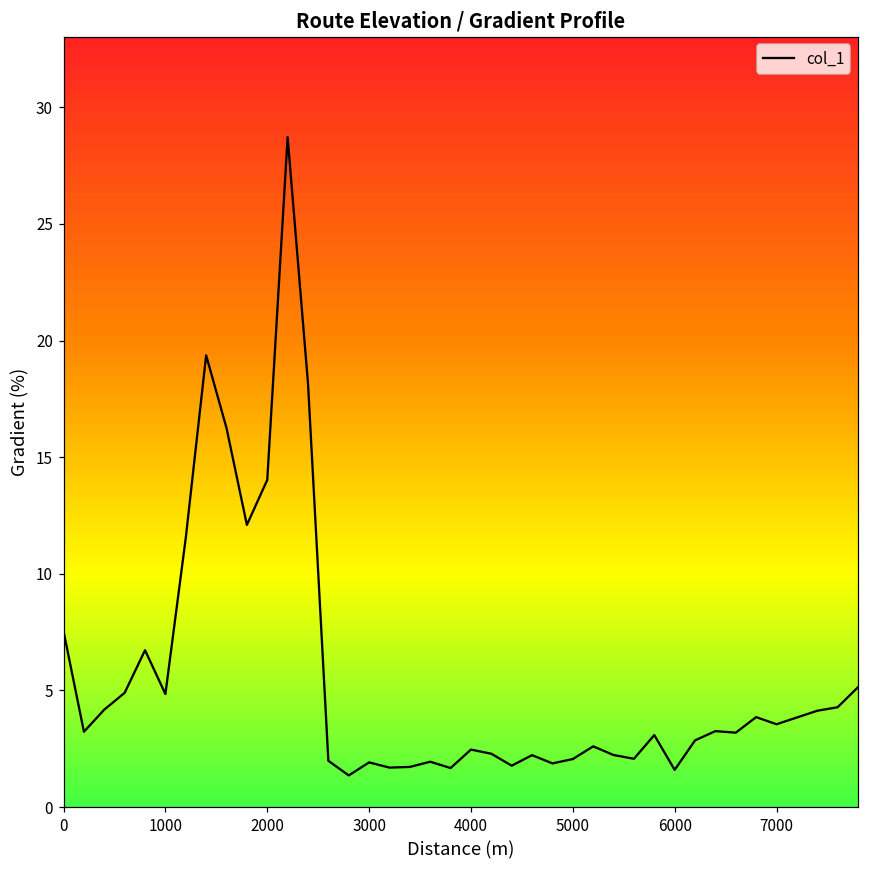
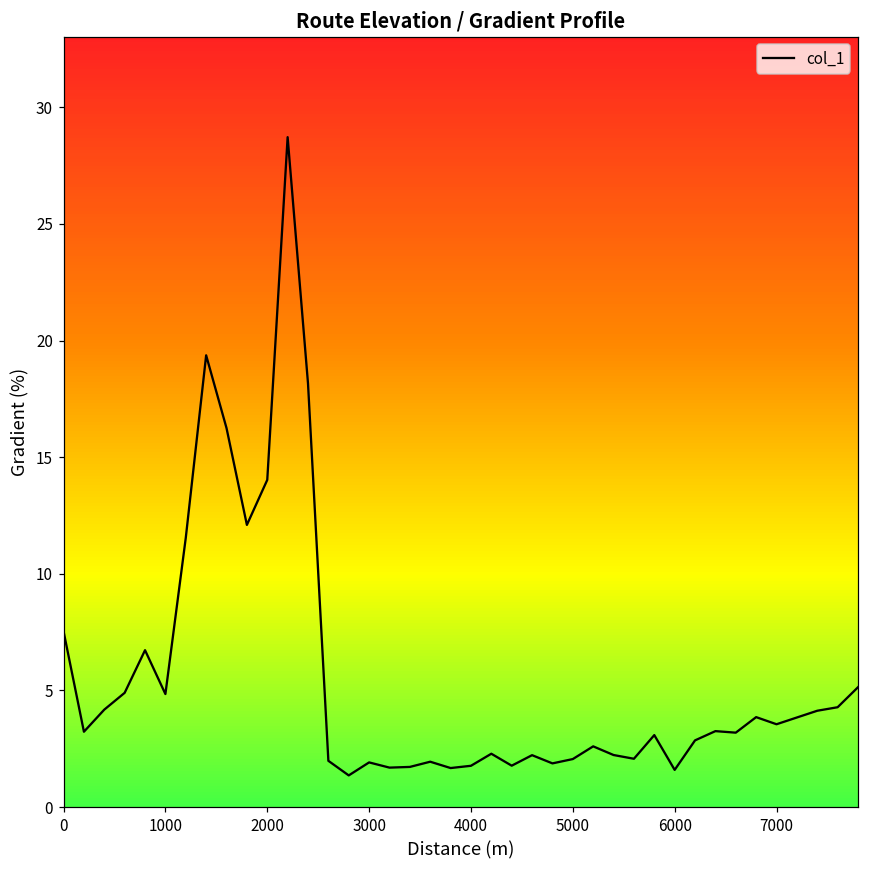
  {
    "0": 7.5,
    "1000": 4.8,
    "2000": 14.0,
    "3000": 1.9,
-   "4000": 2.5,
+   "4000": 1.8,
    "5000": 2.1,
    "6000": 1.6,
    "7000": 3.6
  }
